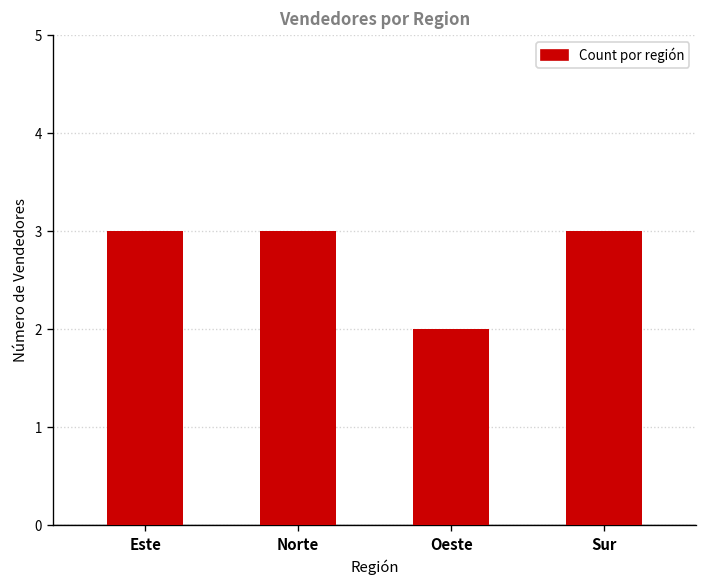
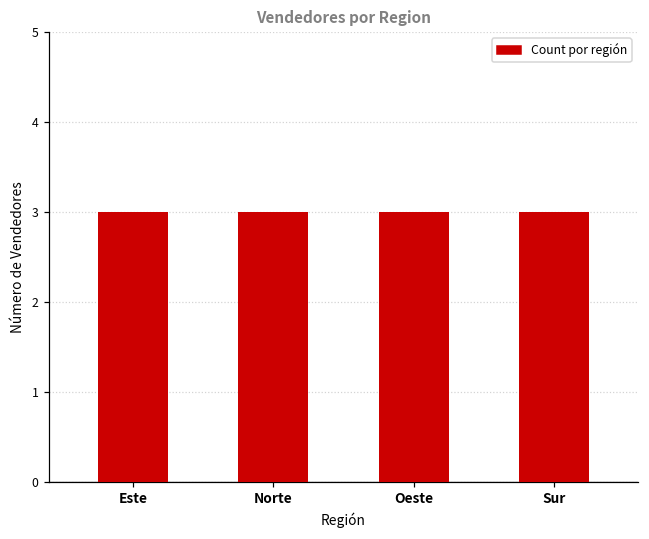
  {
    "Este": 3,
    "Norte": 3,
-   "Oeste": 2,
+   "Oeste": 3,
    "Sur": 3
  }
